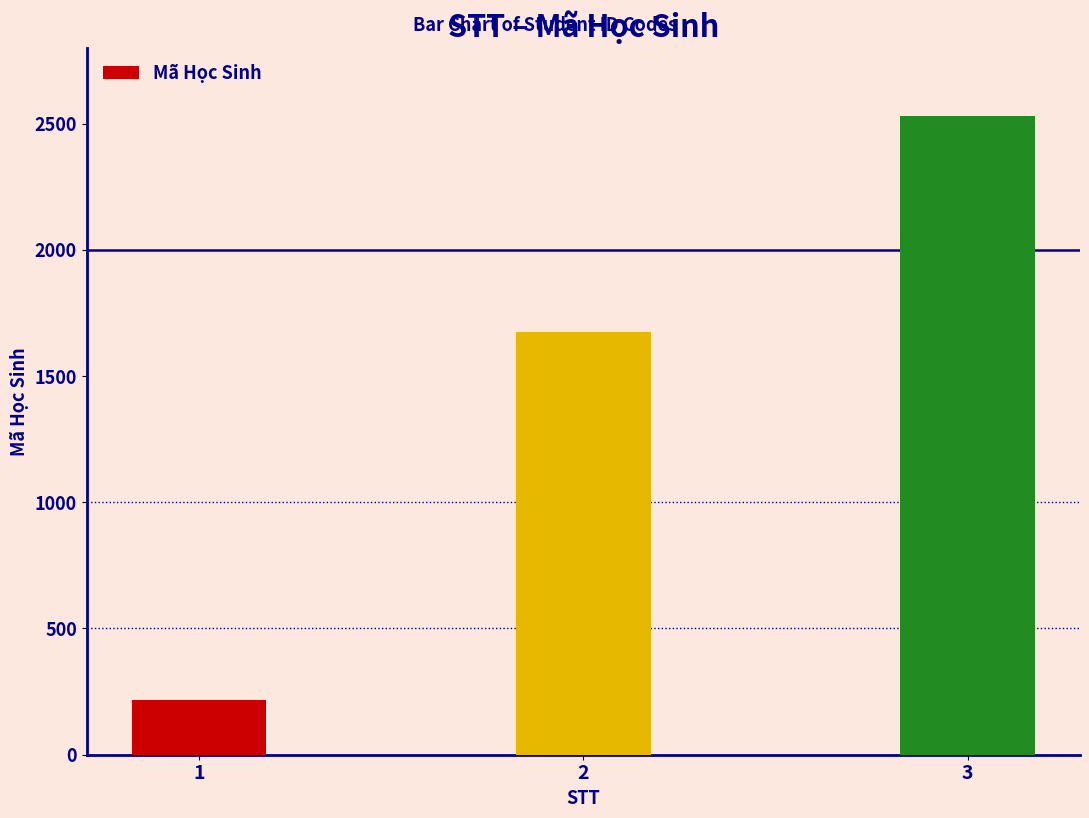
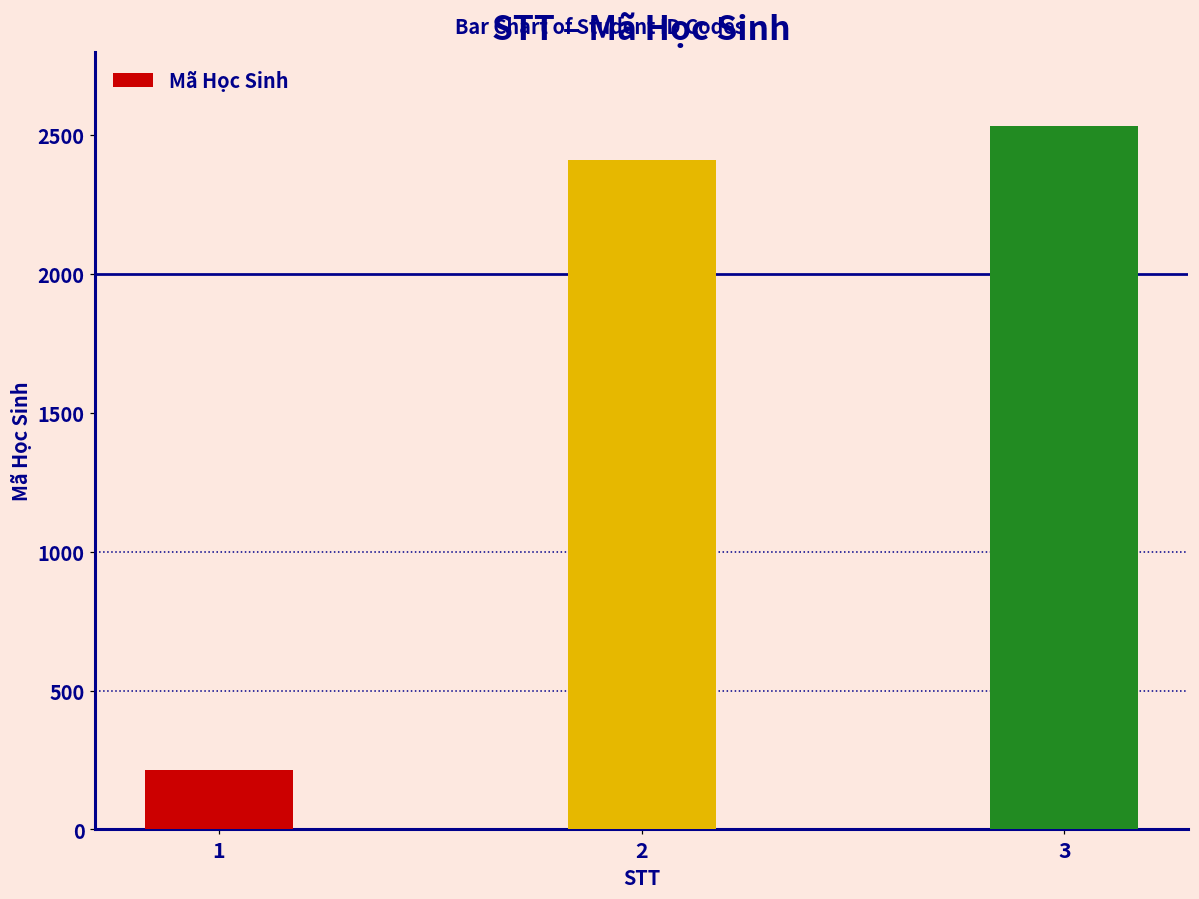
  {
    "1": 220,
-   "2": 1670,
+   "2": 2410,
    "3": 2530
  }
